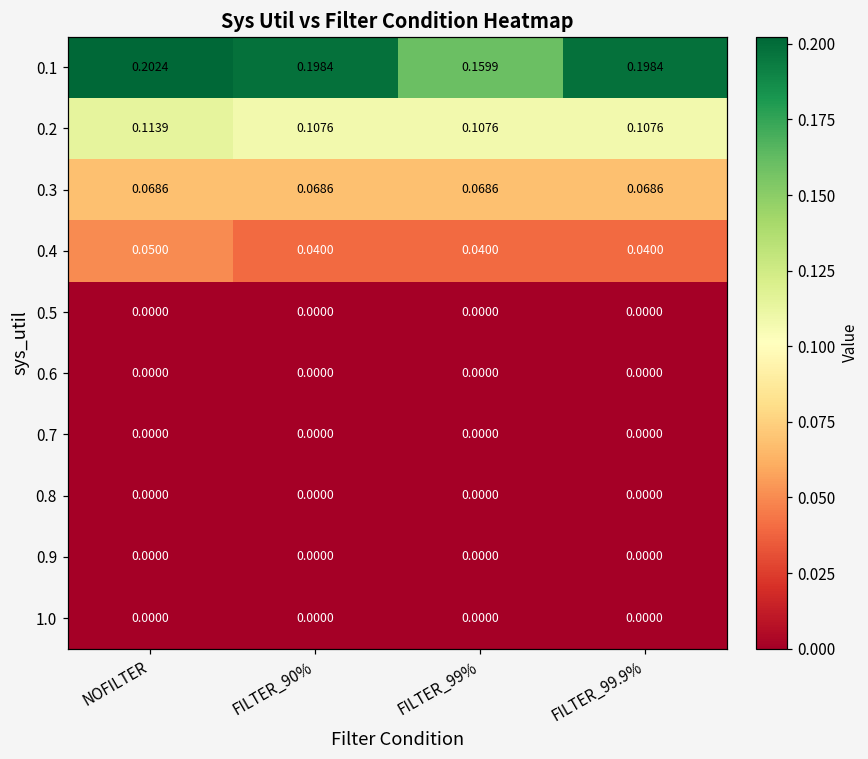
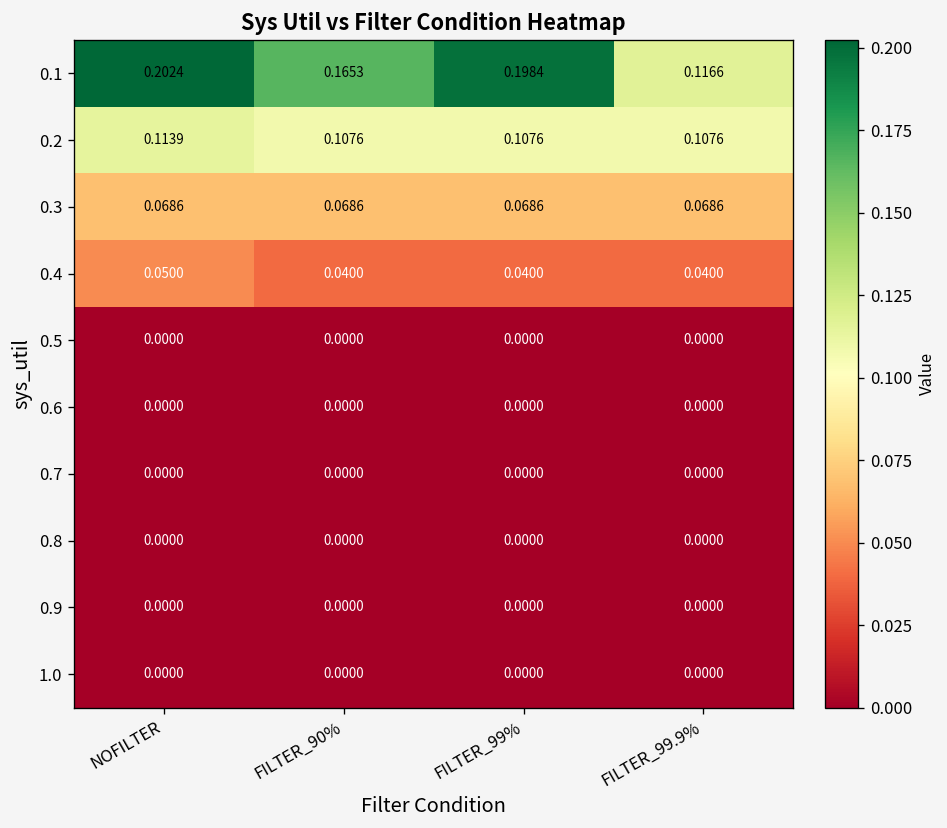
  {
    "0.1": {
      "NOFILTER": 0.2024,
-     "FILTER_90%": 0.1984,
-     "FILTER_99%": 0.1599,
-     "FILTER_99.9%": 0.1984
+     "FILTER_90%": 0.1653,
+     "FILTER_99%": 0.1984,
+     "FILTER_99.9%": 0.1166
    },
    "0.2": {
      "NOFILTER": 0.1139,
      "FILTER_90%": 0.1076,
      "FILTER_99%": 0.1076,
      "FILTER_99.9%": 0.1076
    },
    "0.3": {
      "NOFILTER": 0.0686,
      "FILTER_90%": 0.0686,
      "FILTER_99%": 0.0686,
      "FILTER_99.9%": 0.0686
    },
    "0.4": {
      "NOFILTER": 0.0500,
      "FILTER_90%": 0.0400,
      "FILTER_99%": 0.0400,
      "FILTER_99.9%": 0.0400
    },
    "0.5": {
      "NOFILTER": 0.0000,
      "FILTER_90%": 0.0000,
      "FILTER_99%": 0.0000,
      "FILTER_99.9%": 0.0000
    },
    "0.6": {
      "NOFILTER": 0.0000,
      "FILTER_90%": 0.0000,
      "FILTER_99%": 0.0000,
      "FILTER_99.9%": 0.0000
    },
    "0.7": {
      "NOFILTER": 0.0000,
      "FILTER_90%": 0.0000,
      "FILTER_99%": 0.0000,
      "FILTER_99.9%": 0.0000
    },
    "0.8": {
      "NOFILTER": 0.0000,
      "FILTER_90%": 0.0000,
      "FILTER_99%": 0.0000,
      "FILTER_99.9%": 0.0000
    },
    "0.9": {
      "NOFILTER": 0.0000,
      "FILTER_90%": 0.0000,
      "FILTER_99%": 0.0000,
      "FILTER_99.9%": 0.0000
    },
    "1.0": {
      "NOFILTER": 0.0000,
      "FILTER_90%": 0.0000,
      "FILTER_99%": 0.0000,
      "FILTER_99.9%": 0.0000
    }
  }
